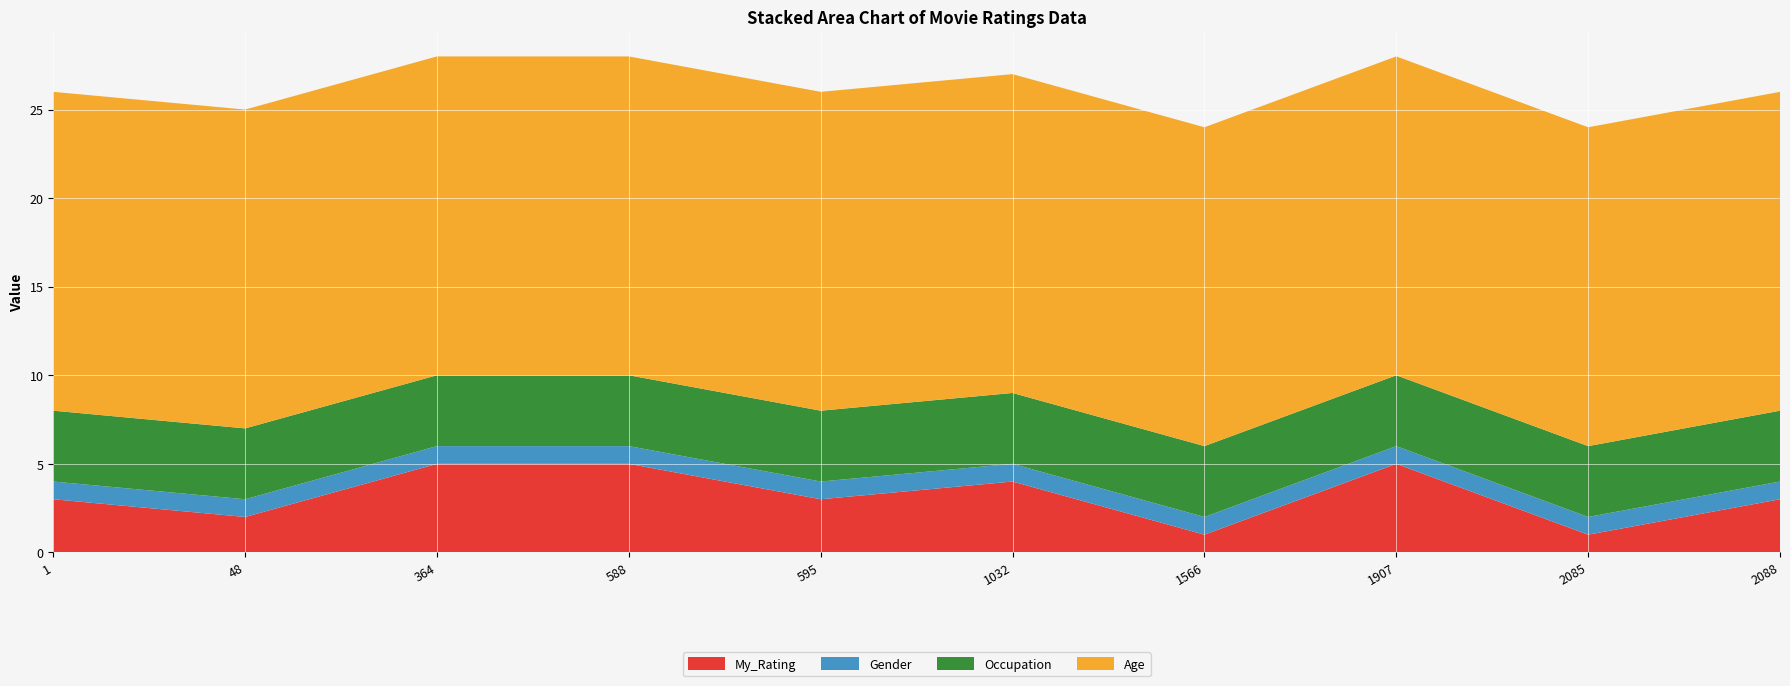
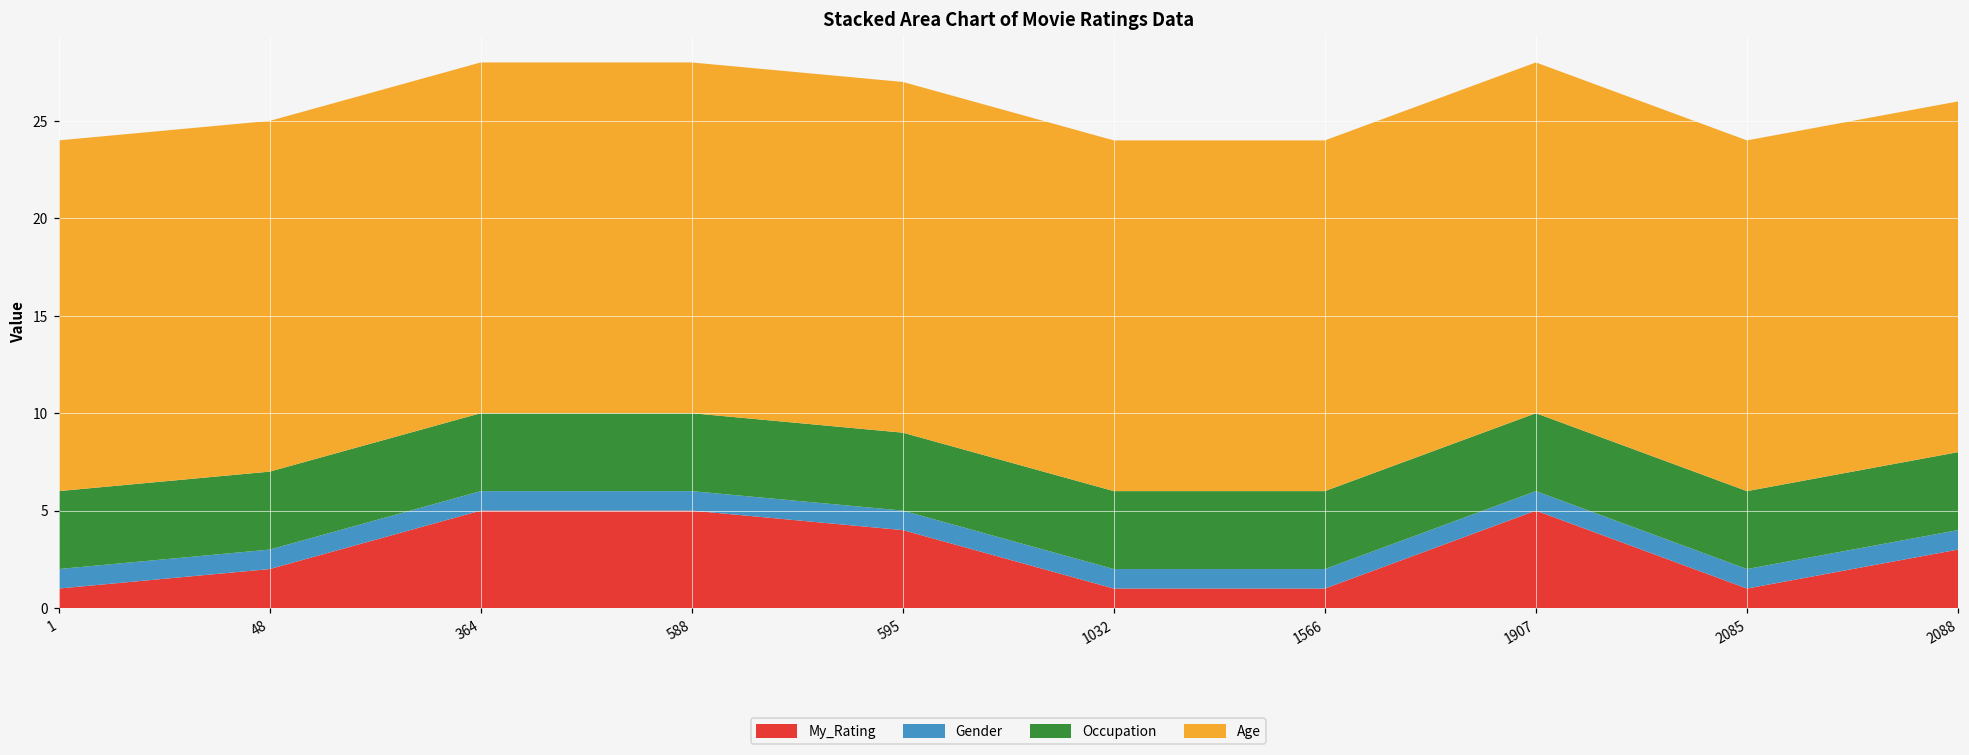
  {
    "My_Rating": {
-     "1": 3,
+     "1": 1,
      "48": 2,
      "364": 5,
      "588": 5,
-     "595": 3,
-     "1032": 4,
+     "595": 4,
+     "1032": 1,
      "1566": 1,
      "1907": 5,
      "2085": 1,
      "2088": 3
    },
    "Gender": {
      "1": 1,
      "48": 1,
      "364": 1,
      "588": 1,
      "595": 1,
      "1032": 1,
      "1566": 1,
      "1907": 1,
      "2085": 1,
      "2088": 1
    },
    "Occupation": {
      "1": 4,
      "48": 4,
      "364": 4,
      "588": 4,
      "595": 4,
      "1032": 4,
      "1566": 4,
      "1907": 4,
      "2085": 4,
      "2088": 4
    },
    "Age": {
      "1": 18,
      "48": 18,
      "364": 18,
      "588": 18,
      "595": 18,
      "1032": 18,
      "1566": 18,
      "1907": 18,
      "2085": 18,
      "2088": 18
    }
  }
